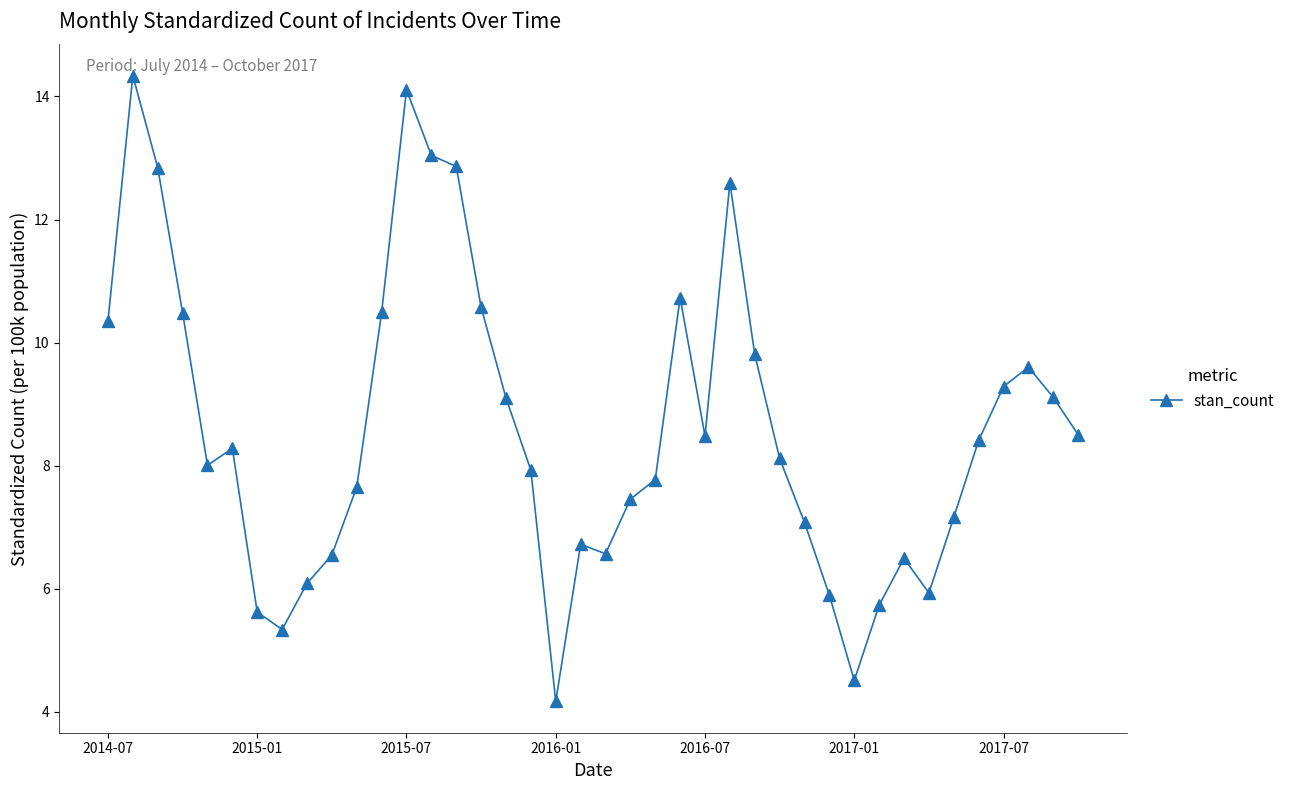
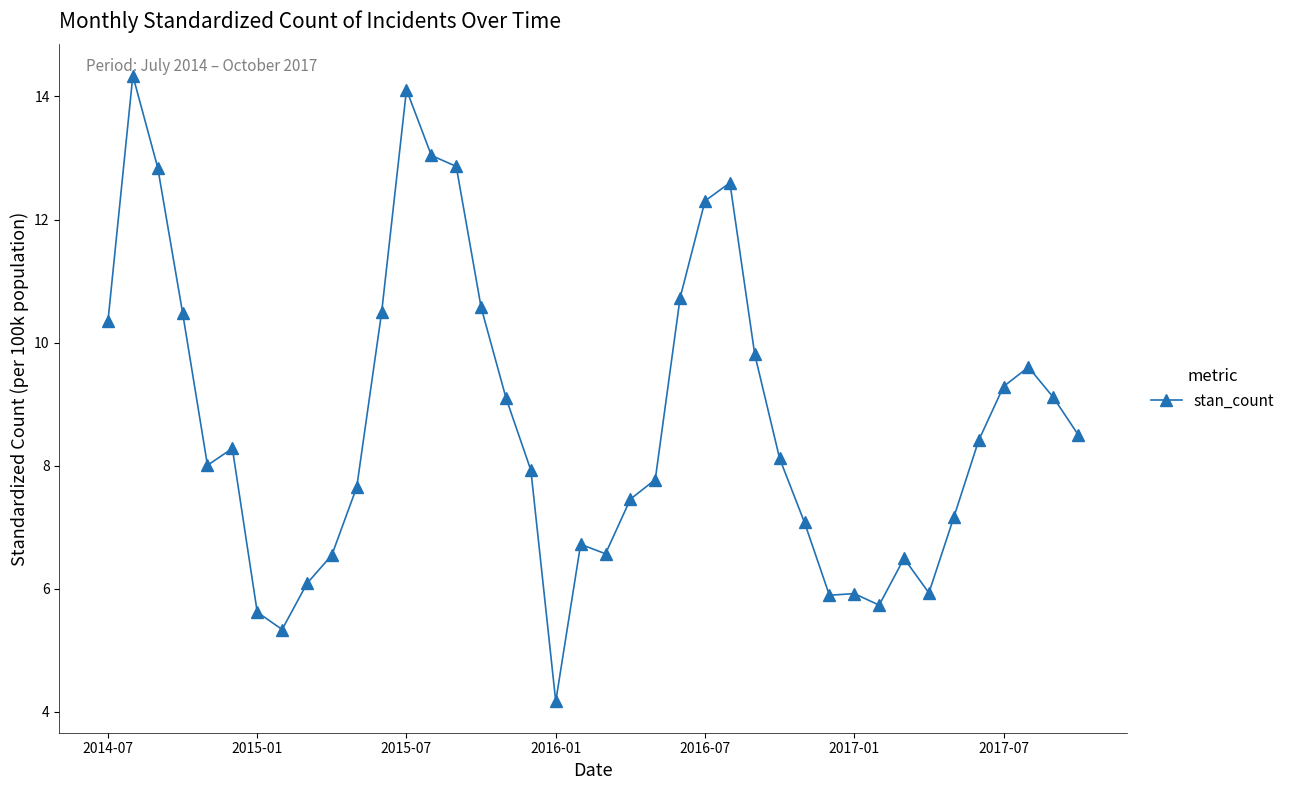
  {
    "2014-07": 10.4,
    "2015-01": 5.6,
    "2015-07": 14.1,
    "2016-01": 4.2,
-   "2016-07": 8.5,
-   "2017-01": 4.5,
+   "2016-07": 12.3,
+   "2017-01": 5.9,
    "2017-07": 9.3
  }
